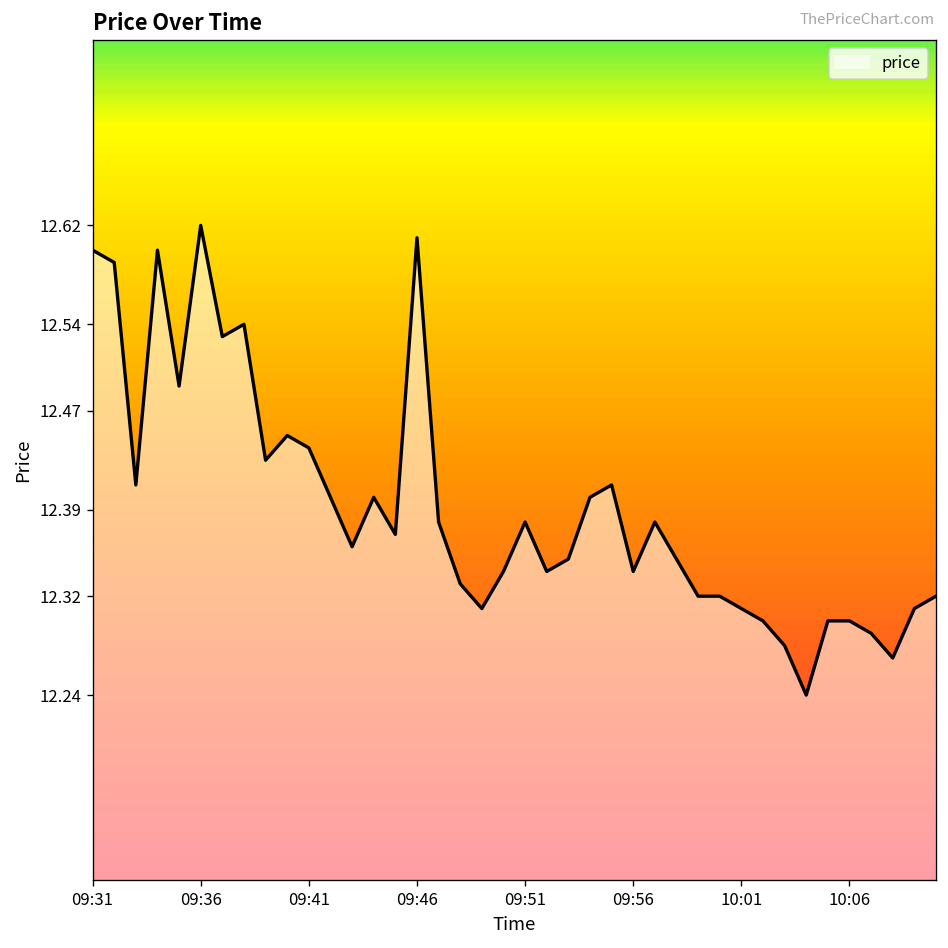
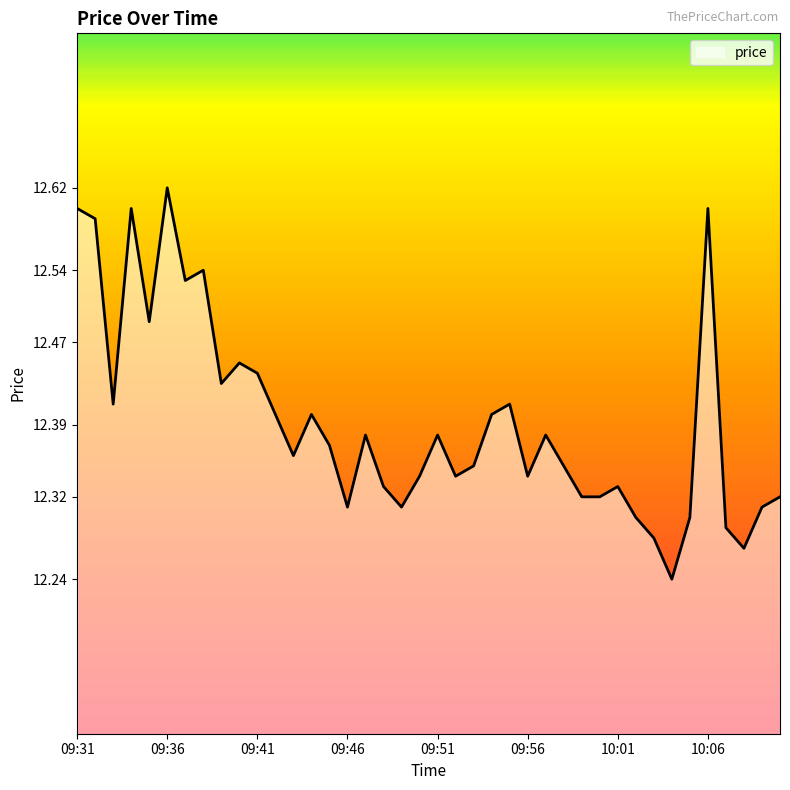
  {
    "09:31": 12.60,
    "09:36": 12.62,
    "09:41": 12.44,
-   "09:46": 12.61,
+   "09:46": 12.31,
    "09:51": 12.38,
    "09:56": 12.34,
-   "10:01": 12.31,
-   "10:06": 12.3
+   "10:01": 12.33,
+   "10:06": 12.6
  }
